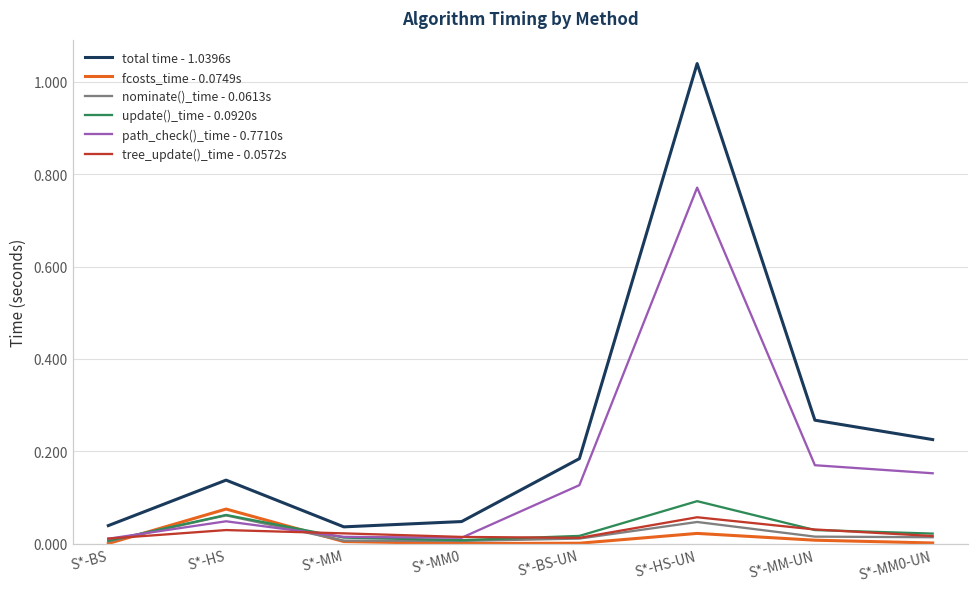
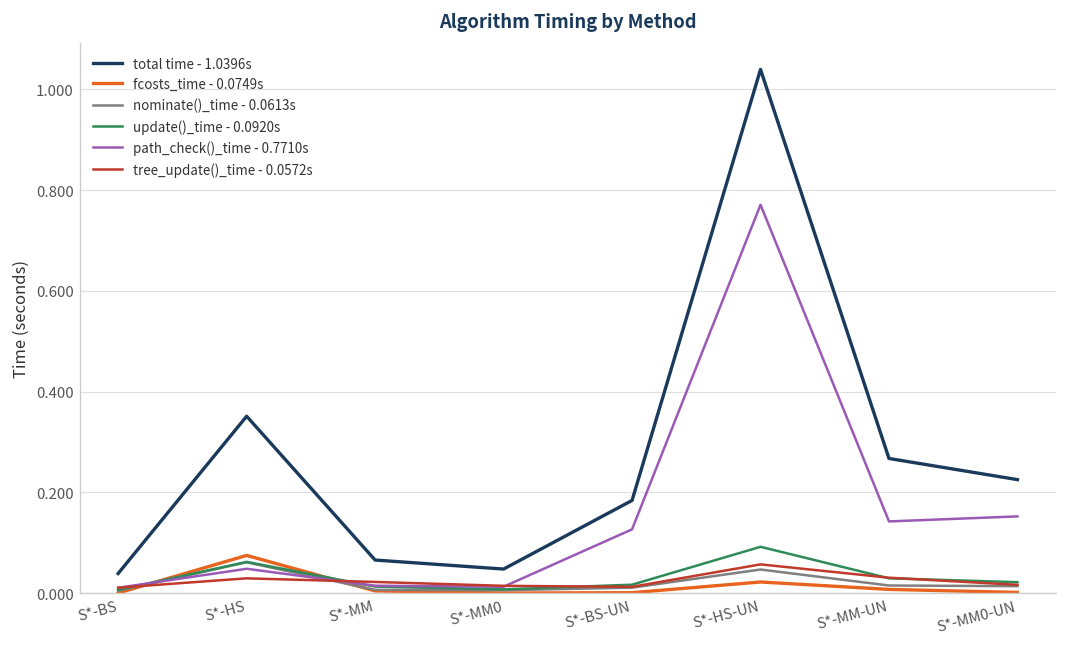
  {
    "total time - 1.0396s": {
      "S*-BS": 0.04,
-     "S*-HS": 0.14,
-     "S*-MM": 0.04,
+     "S*-HS": 0.35,
+     "S*-MM": 0.07,
      "S*-MM0": 0.05,
      "S*-BS-UN": 0.18,
      "S*-HS-UN": 1.04,
      "S*-MM-UN": 0.27,
      "S*-MM0-UN": 0.23
    },
    "fcosts_time - 0.0749s": {
      "S*-HS": 0.07,
      "S*-BS-UN": 0.00,
      "S*-HS-UN": 0.02,
      "S*-MM-UN": 0.01,
      "S*-MM0-UN": 0.00
    },
    "nominate()_time - 0.0613s": {
      "S*-HS-UN": 0.05,
      "S*-MM-UN": 0.02
    },
    "update()_time - 0.0920s": {
      "S*-HS-UN": 0.09
    },
    "path_check()_time - 0.7710s": {
      "S*-HS": 0.05,
      "S*-BS-UN": 0.13,
      "S*-HS-UN": 0.77,
-     "S*-MM-UN": 0.17,
+     "S*-MM-UN": 0.14,
      "S*-MM0-UN": 0.15
    },
    "tree_update()_time - 0.0572s": {
      "S*-HS": 0.03,
      "S*-MM": 0.02,
      "S*-HS-UN": 0.06
    }
  }
